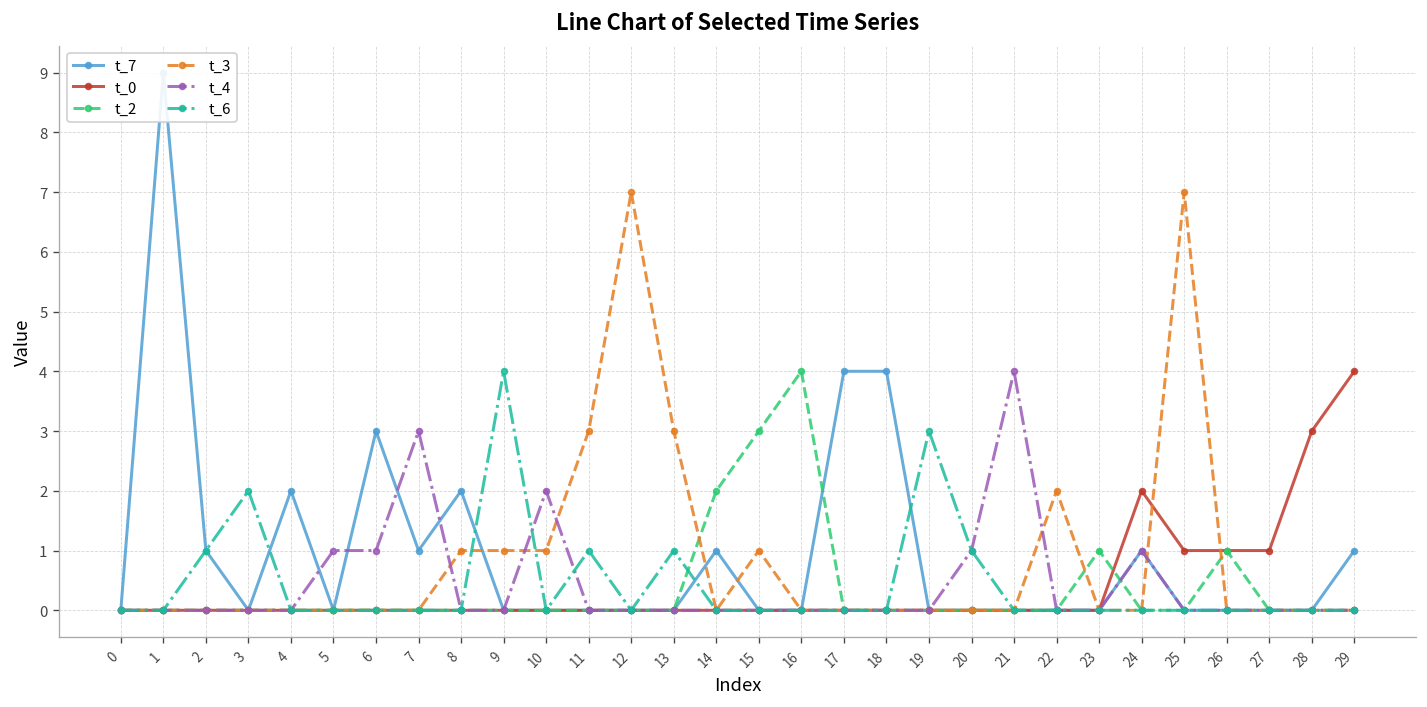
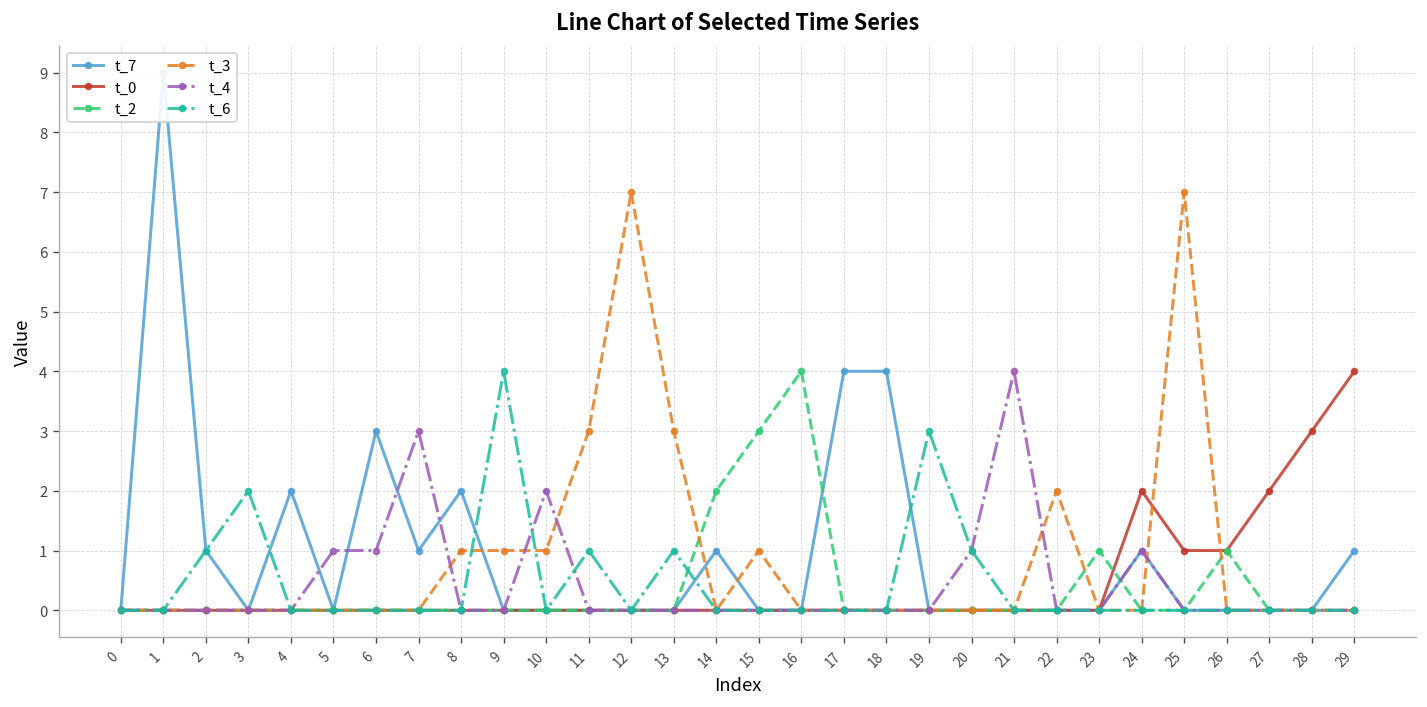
  {
    "t_7": {
      "4": 2,
      "6": 3,
      "7": 1,
      "8": 2,
      "14": 1,
      "17": 4,
      "18": 4,
      "29": 1
    },
    "t_0": {
      "24": 2,
      "25": 1,
-     "27": 1,
+     "27": 2,
      "28": 3,
      "29": 4
    },
    "t_3": {
      "8": 1,
      "9": 1,
      "10": 1,
      "11": 3,
      "12": 7,
      "13": 3,
      "15": 1,
      "22": 2,
      "25": 7
    },
    "t_4": {
      "5": 1,
      "6": 1,
      "7": 3,
      "10": 2,
      "21": 4
    }
  }
